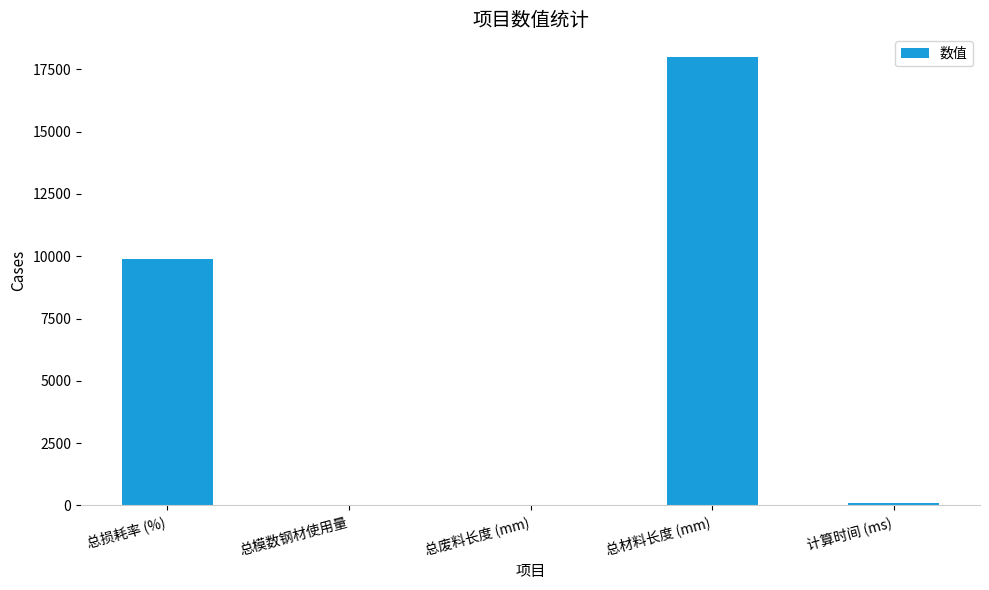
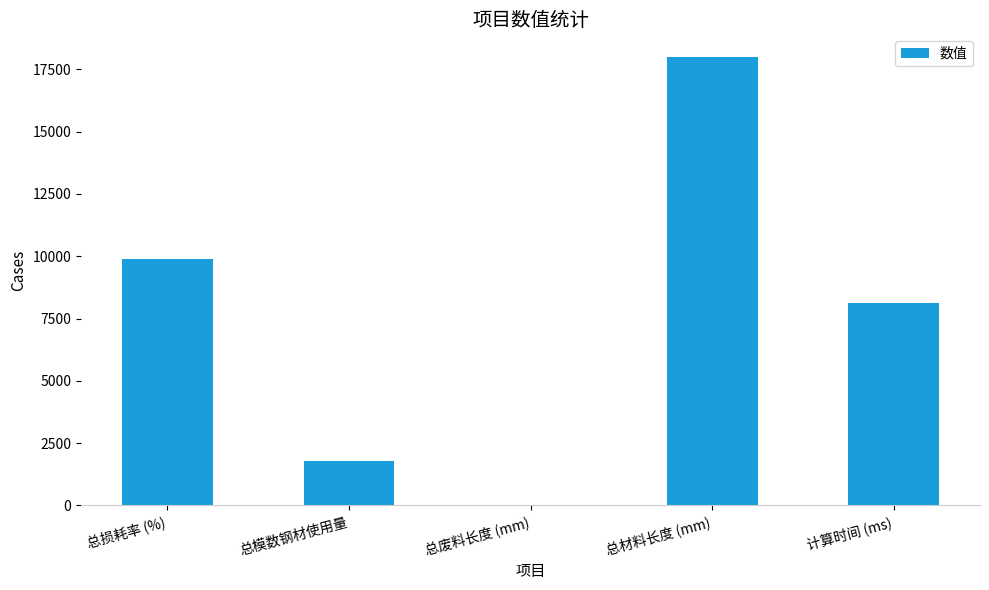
  {
    "总损耗率 (%)": 9900,
-   "总模数钢材使用量": 0,
+   "总模数钢材使用量": 1800,
    "总废料长度 (mm)": 0,
    "总材料长度 (mm)": 18000,
-   "计算时间 (ms)": 100
+   "计算时间 (ms)": 8100
  }
